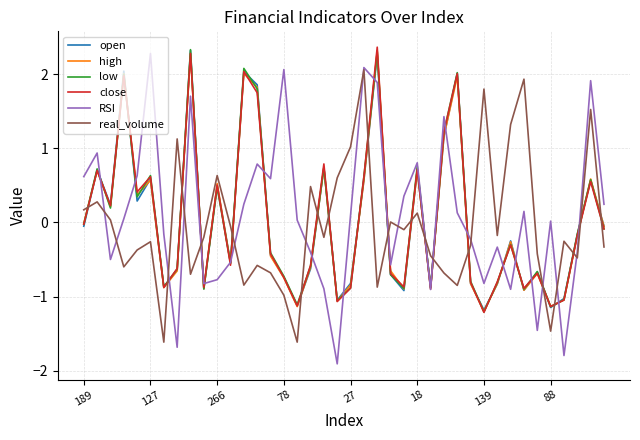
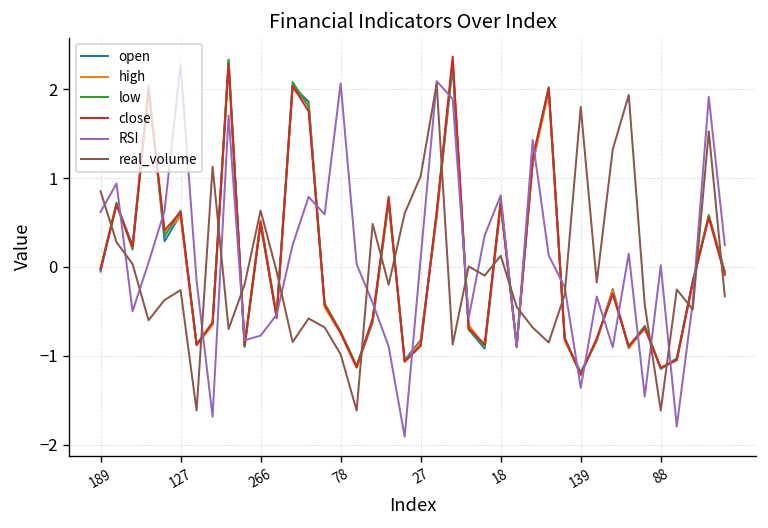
  {
    "RSI": {
      "189": 0.6,
      "266": -0.8,
      "78": 2.1,
-     "139": -0.8,
+     "139": -1.4,
      "88": 0.0
    },
    "real_volume": {
-     "189": 0.2,
+     "189": 0.9,
      "127": -0.3,
      "266": 0.6,
      "78": -1.0,
      "139": 1.8,
-     "88": -1.5
+     "88": -1.6
    }
  }
